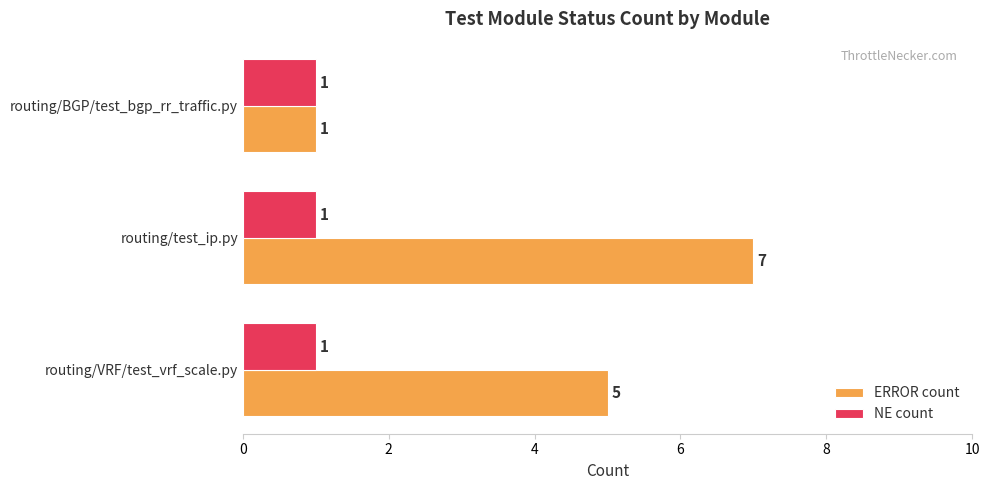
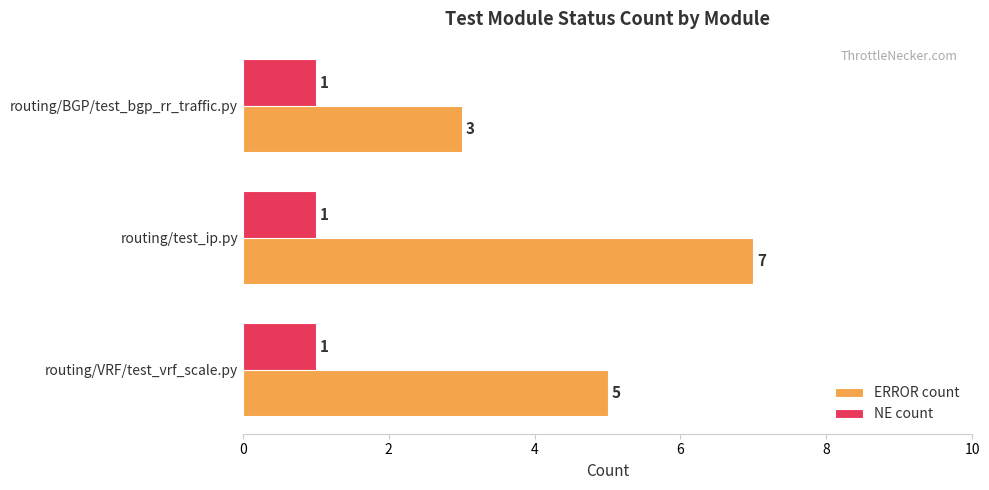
  {
    "ERROR count": {
-     "routing/BGP/test_bgp_rr_traffic.py": 1,
+     "routing/BGP/test_bgp_rr_traffic.py": 3,
      "routing/test_ip.py": 7,
      "routing/VRF/test_vrf_scale.py": 5
    },
    "NE count": {
      "routing/BGP/test_bgp_rr_traffic.py": 1,
      "routing/test_ip.py": 1,
      "routing/VRF/test_vrf_scale.py": 1
    }
  }
